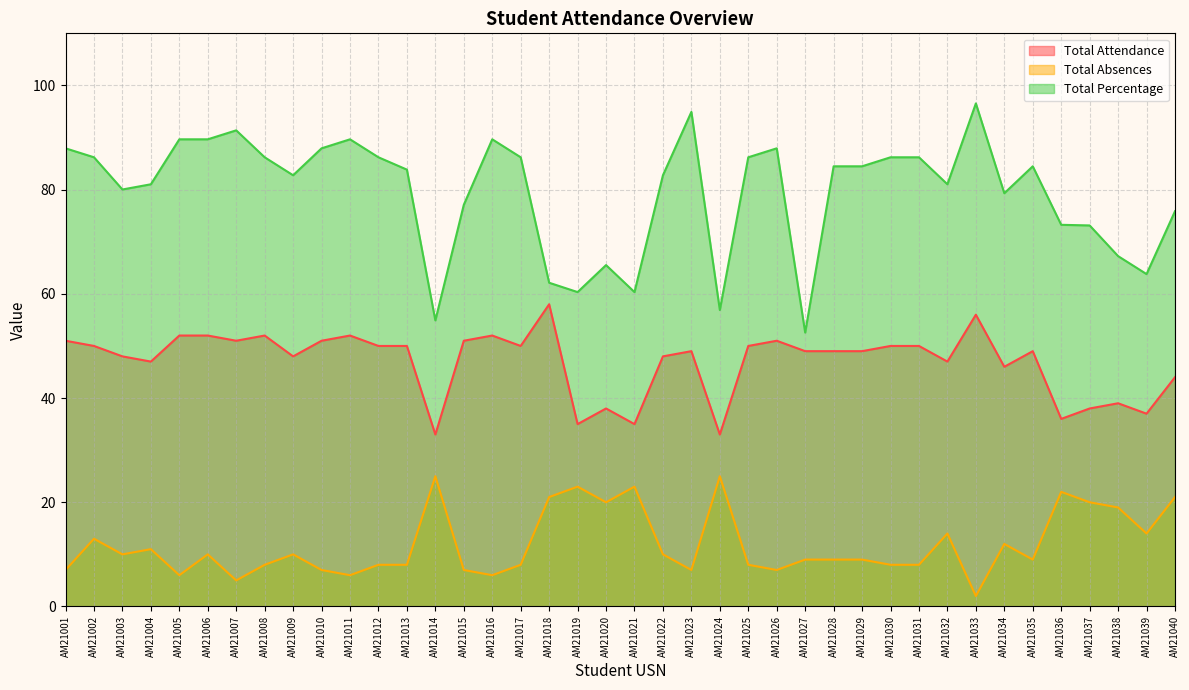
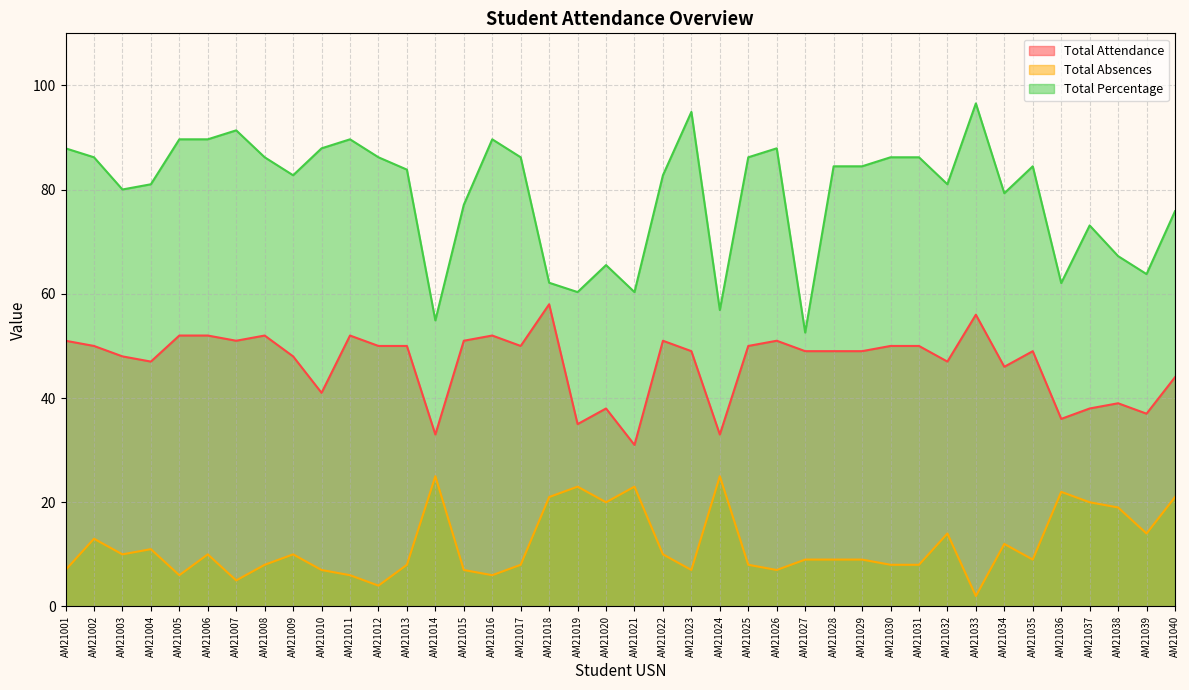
  {
    "Total Attendance": {
      "AM21001": 51,
      "AM21002": 50,
      "AM21003": 48,
      "AM21004": 47,
      "AM21005": 52,
      "AM21006": 52,
      "AM21007": 51,
      "AM21008": 52,
      "AM21009": 48,
-     "AM21010": 51,
+     "AM21010": 41,
      "AM21011": 52,
      "AM21012": 50,
      "AM21013": 50,
      "AM21014": 33,
      "AM21015": 51,
      "AM21016": 52,
      "AM21017": 50,
      "AM21018": 58,
      "AM21019": 35,
      "AM21020": 38,
-     "AM21021": 35,
-     "AM21022": 48,
+     "AM21021": 31,
+     "AM21022": 51,
      "AM21023": 49,
      "AM21024": 33,
      "AM21025": 50,
      "AM21026": 51,
      "AM21027": 49,
      "AM21028": 49,
      "AM21029": 49,
      "AM21030": 50,
      "AM21031": 50,
      "AM21032": 47,
      "AM21033": 56,
      "AM21034": 46,
      "AM21035": 49,
      "AM21036": 36,
      "AM21037": 38,
      "AM21038": 39,
      "AM21039": 37,
      "AM21040": 44
    },
    "Total Absences": {
      "AM21001": 7,
      "AM21002": 13,
      "AM21003": 10,
      "AM21004": 11,
      "AM21005": 6,
      "AM21006": 10,
      "AM21007": 5,
      "AM21008": 8,
      "AM21009": 10,
      "AM21010": 7,
      "AM21011": 6,
-     "AM21012": 8,
+     "AM21012": 4,
      "AM21013": 8,
      "AM21014": 25,
      "AM21015": 7,
      "AM21016": 6,
      "AM21017": 8,
      "AM21018": 21,
      "AM21019": 23,
      "AM21020": 20,
      "AM21021": 23,
      "AM21022": 10,
      "AM21023": 7,
      "AM21024": 25,
      "AM21025": 8,
      "AM21026": 7,
      "AM21027": 9,
      "AM21028": 9,
      "AM21029": 9,
      "AM21030": 8,
      "AM21031": 8,
      "AM21032": 14,
      "AM21033": 2,
      "AM21034": 12,
      "AM21035": 9,
      "AM21036": 22,
      "AM21037": 20,
      "AM21038": 19,
      "AM21039": 14,
      "AM21040": 21
    },
    "Total Percentage": {
      "AM21001": 88,
      "AM21002": 86,
      "AM21003": 80,
      "AM21004": 81,
      "AM21005": 90,
      "AM21006": 90,
      "AM21007": 91,
      "AM21008": 86,
      "AM21009": 83,
      "AM21010": 88,
      "AM21011": 90,
      "AM21012": 86,
      "AM21013": 84,
      "AM21014": 55,
      "AM21015": 77,
      "AM21016": 90,
      "AM21017": 86,
      "AM21018": 62,
      "AM21019": 60,
      "AM21020": 66,
      "AM21021": 60,
      "AM21022": 83,
      "AM21023": 95,
      "AM21024": 57,
      "AM21025": 86,
      "AM21026": 88,
      "AM21027": 53,
      "AM21028": 84,
      "AM21029": 84,
      "AM21030": 86,
      "AM21031": 86,
      "AM21032": 81,
      "AM21033": 97,
      "AM21034": 79,
      "AM21035": 84,
-     "AM21036": 73,
+     "AM21036": 62,
      "AM21037": 73,
      "AM21038": 67,
      "AM21039": 64,
      "AM21040": 76
    }
  }
